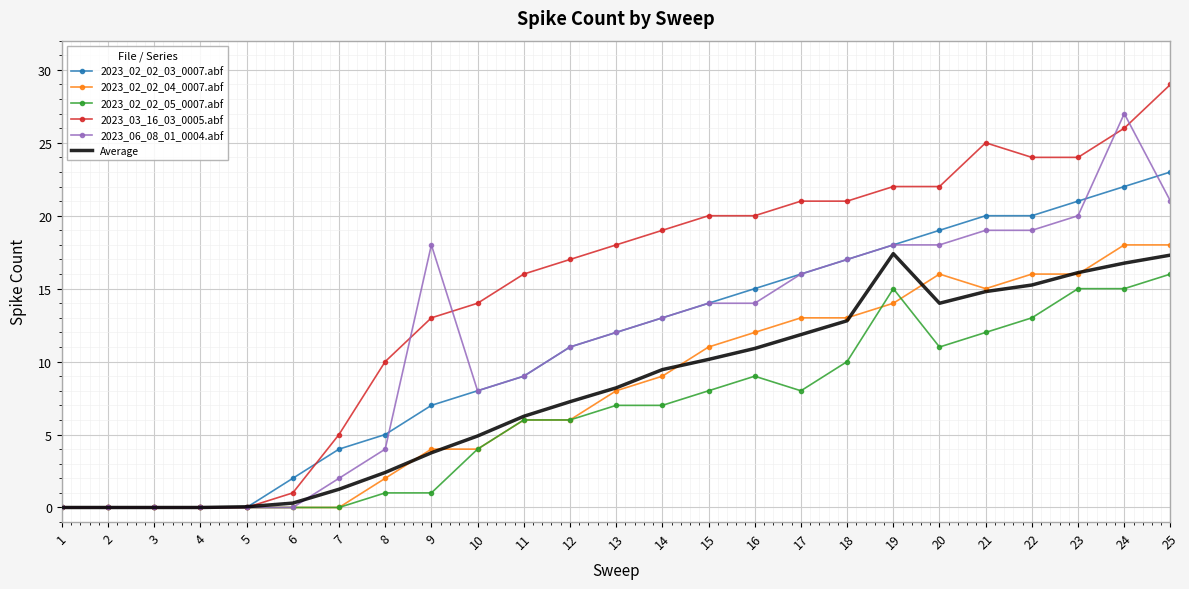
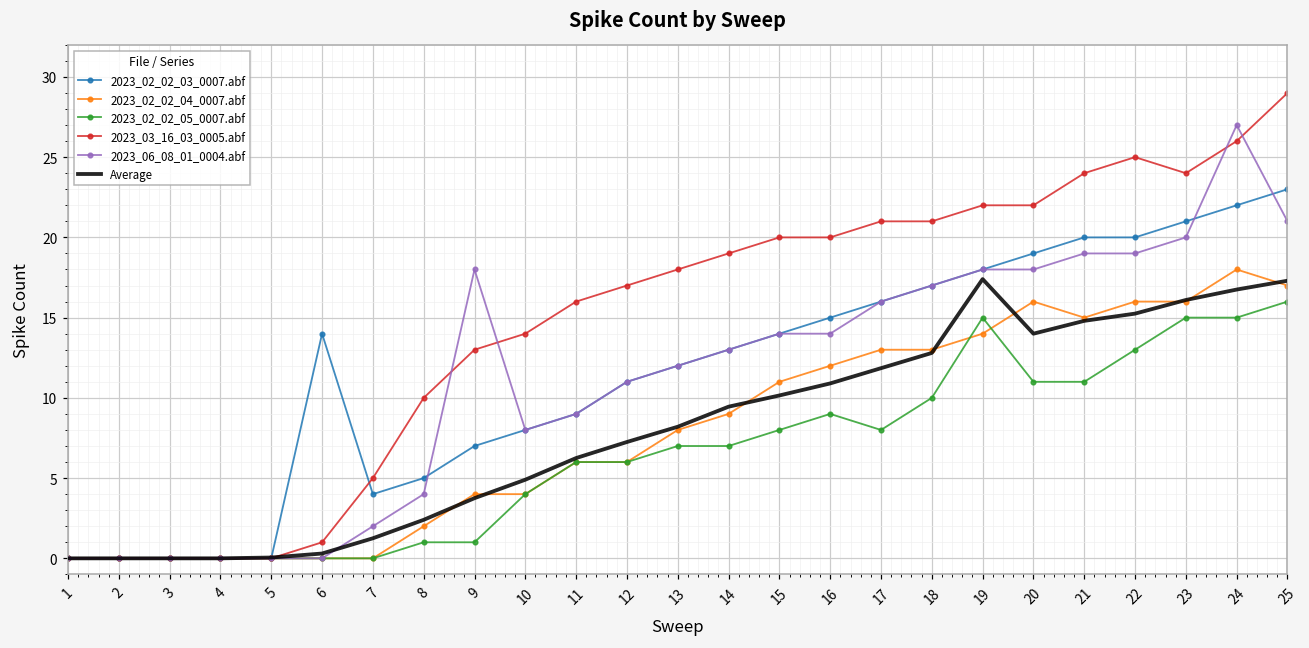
  {
    "2023_02_02_03_0007.abf": {
-     "6": 2,
+     "6": 14,
      "7": 4,
      "8": 5,
      "9": 7,
      "16": 15,
      "20": 19,
      "21": 20,
      "22": 20,
      "23": 21,
      "24": 22,
      "25": 23
    },
    "2023_02_02_04_0007.abf": {
      "8": 2,
      "9": 4,
      "13": 8,
      "14": 9,
      "15": 11,
      "16": 12,
      "17": 13,
      "18": 13,
      "19": 14,
      "20": 16,
      "21": 15,
      "22": 16,
      "24": 18,
-     "25": 18
+     "25": 17
    },
    "2023_02_02_05_0007.abf": {
      "8": 1,
      "9": 1,
      "13": 7,
      "14": 7,
      "15": 8,
      "16": 9,
      "17": 8,
      "18": 10,
      "19": 15,
      "20": 11,
-     "21": 12,
+     "21": 11,
      "22": 13,
      "23": 15,
      "24": 15,
      "25": 16
    },
    "2023_03_16_03_0005.abf": {
      "6": 1,
      "7": 5,
      "8": 10,
      "9": 13,
      "10": 14,
      "11": 16,
      "12": 17,
      "13": 18,
      "14": 19,
      "15": 20,
      "16": 20,
      "17": 21,
      "18": 21,
      "19": 22,
      "20": 22,
-     "21": 25,
-     "22": 24,
+     "21": 24,
+     "22": 25,
      "23": 24,
      "24": 26,
      "25": 29
    },
    "2023_06_08_01_0004.abf": {
      "7": 2,
      "8": 4,
      "9": 18,
      "16": 14,
      "20": 18,
      "21": 19,
      "22": 19,
      "23": 20,
      "24": 27,
      "25": 21
    },
    "Average": {
      "6": 0.3,
      "7": 1.3,
      "8": 2.4,
      "9": 3.8,
      "10": 5,
      "11": 6.3,
      "12": 7.3,
      "13": 8.2,
      "14": 9.5,
      "15": 10,
      "16": 11,
      "17": 12,
      "18": 12.8,
      "19": 17.4,
      "20": 14,
      "21": 14.8,
      "22": 15.3,
      "24": 16.8,
      "25": 17.3
    }
  }
